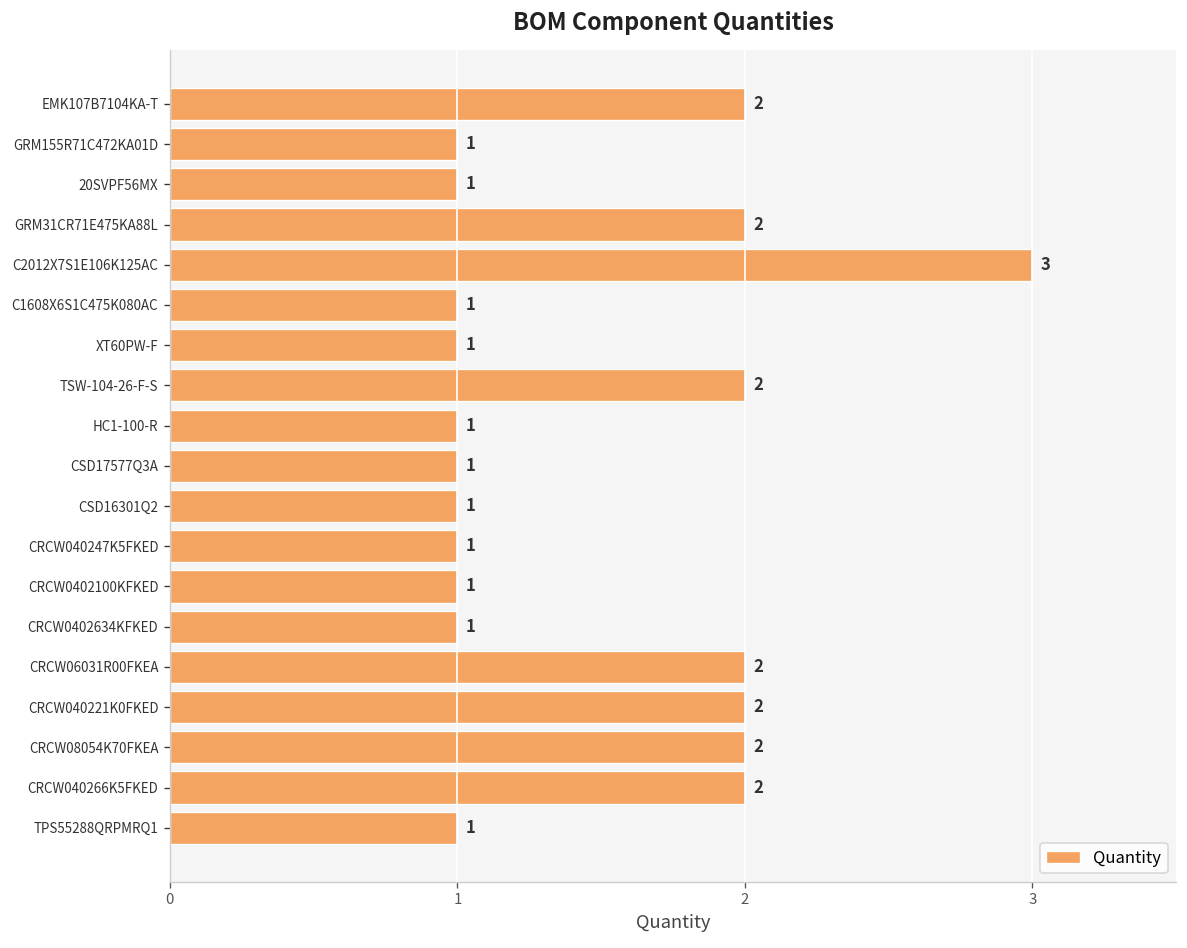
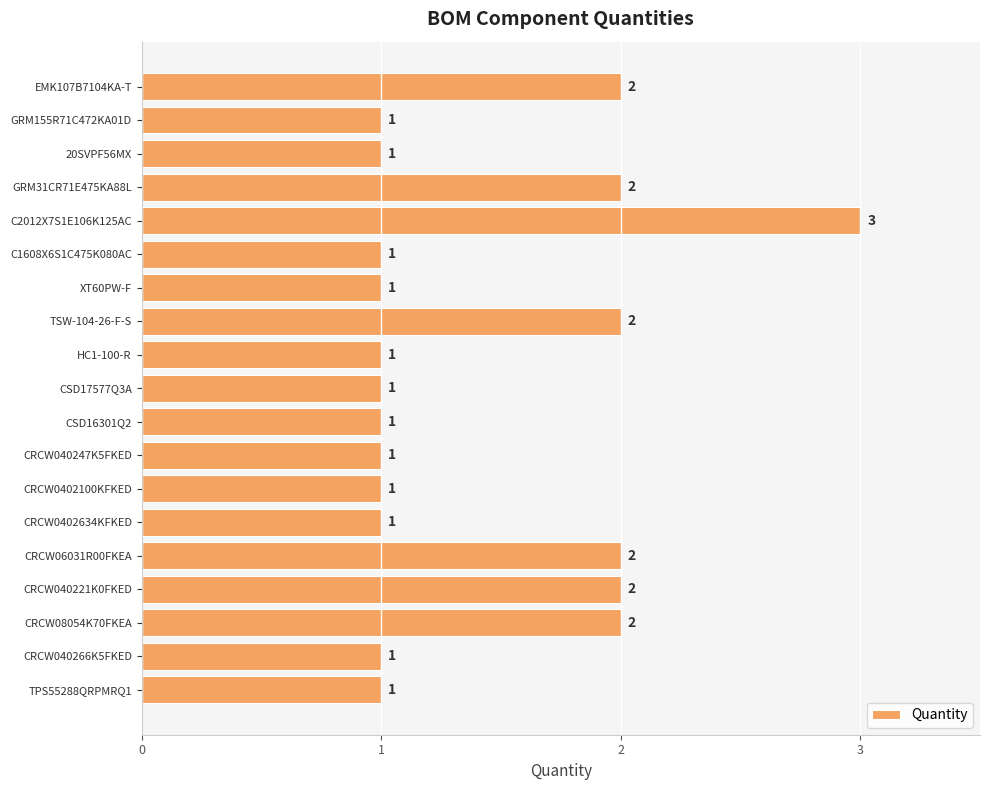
  {
    "EMK107B7104KA-T": 2,
    "GRM155R71C472KA01D": 1,
    "20SVPF56MX": 1,
    "GRM31CR71E475KA88L": 2,
    "C2012X7S1E106K125AC": 3,
    "C1608X6S1C475K080AC": 1,
    "XT60PW-F": 1,
    "TSW-104-26-F-S": 2,
    "HC1-100-R": 1,
    "CSD17577Q3A": 1,
    "CSD16301Q2": 1,
    "CRCW040247K5FKED": 1,
    "CRCW0402100KFKED": 1,
    "CRCW0402634KFKED": 1,
    "CRCW06031R00FKEA": 2,
    "CRCW040221K0FKED": 2,
    "CRCW08054K70FKEA": 2,
-   "CRCW040266K5FKED": 2,
+   "CRCW040266K5FKED": 1,
    "TPS55288QRPMRQ1": 1
  }
